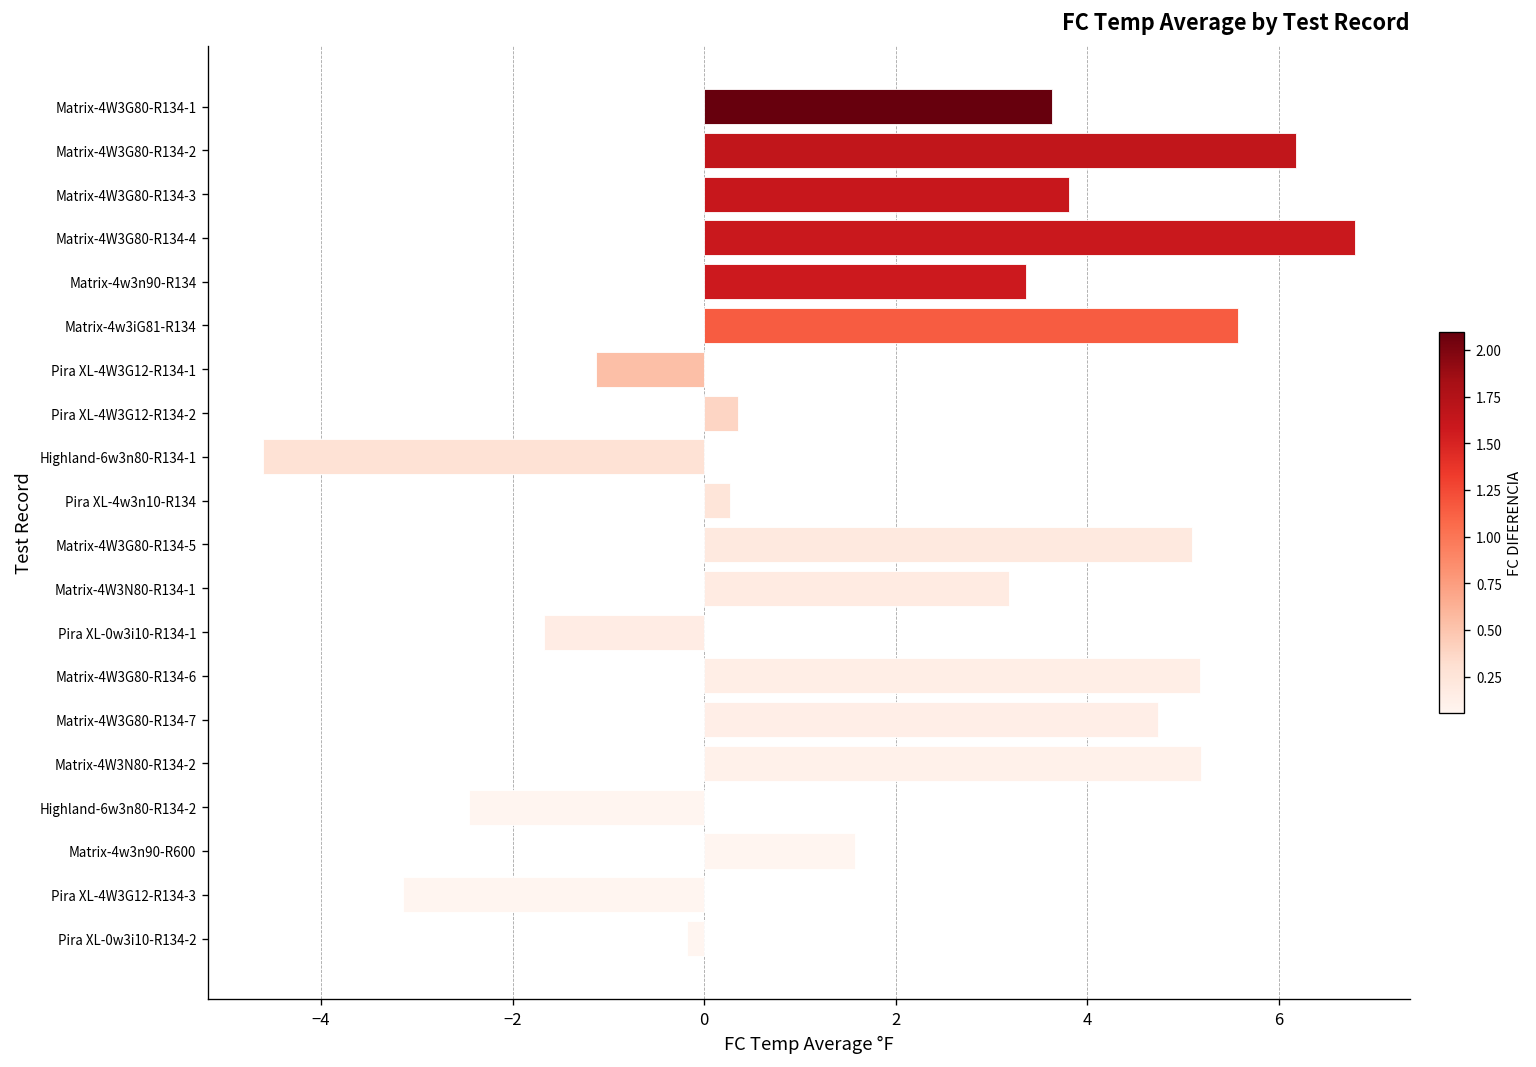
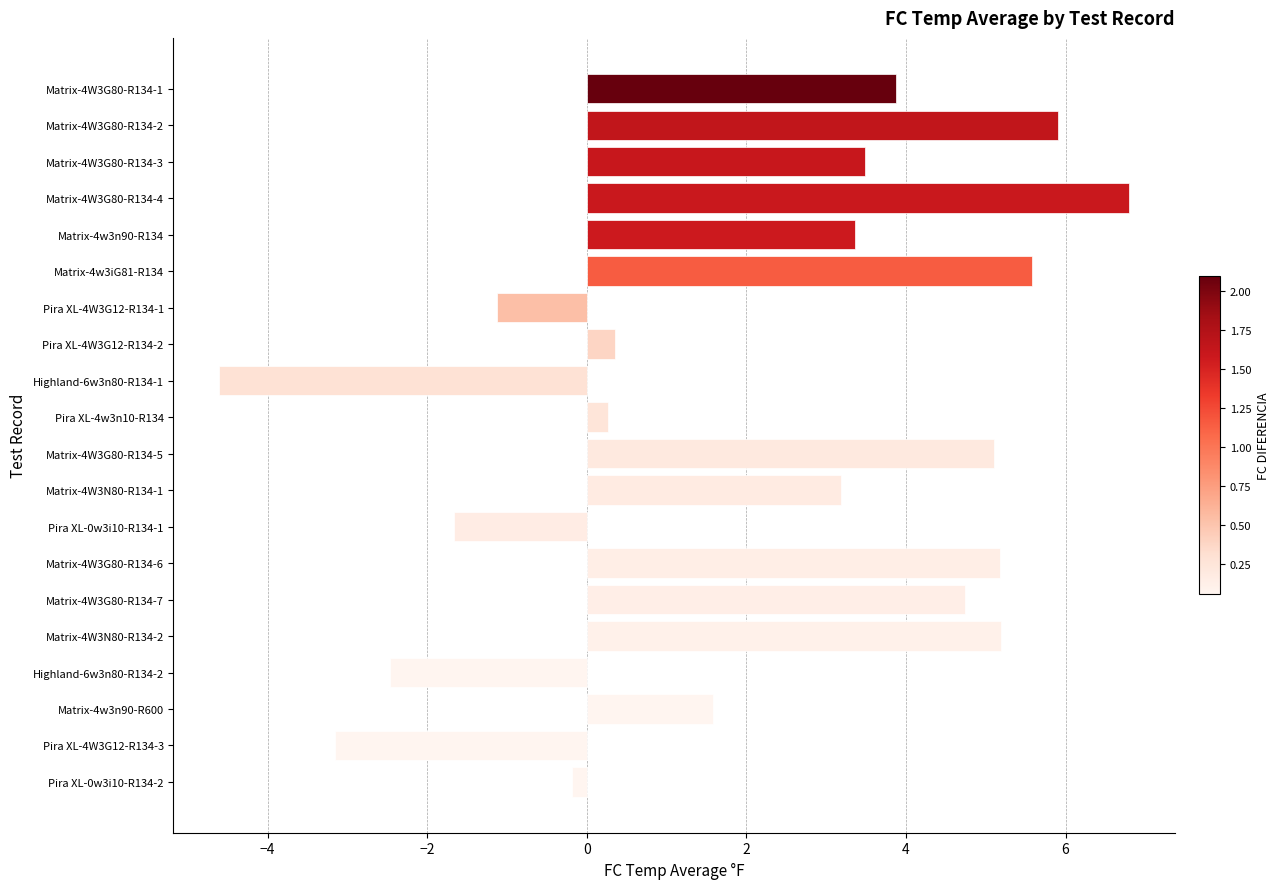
  {
-   "Matrix-4W3G80-R134-1": 3.6,
-   "Matrix-4W3G80-R134-2": 6.2,
-   "Matrix-4W3G80-R134-3": 3.8,
+   "Matrix-4W3G80-R134-1": 3.9,
+   "Matrix-4W3G80-R134-2": 5.9,
+   "Matrix-4W3G80-R134-3": 3.5,
    "Matrix-4W3G80-R134-4": 6.8,
    "Matrix-4w3n90-R134": 3.4,
    "Matrix-4w3iG81-R134": 5.6,
    "Pira XL-4W3G12-R134-1": -1.1,
    "Pira XL-4W3G12-R134-2": 0.4,
    "Highland-6w3n80-R134-1": -4.6,
    "Pira XL-4w3n10-R134": 0.3,
    "Matrix-4W3G80-R134-5": 5.1,
    "Matrix-4W3N80-R134-1": 3.2,
    "Pira XL-0w3i10-R134-1": -1.7,
    "Matrix-4W3G80-R134-6": 5.2,
    "Matrix-4W3G80-R134-7": 4.7,
    "Matrix-4W3N80-R134-2": 5.2,
    "Highland-6w3n80-R134-2": -2.5,
    "Matrix-4w3n90-R600": 1.6,
    "Pira XL-4W3G12-R134-3": -3.2,
    "Pira XL-0w3i10-R134-2": -0.2
  }
